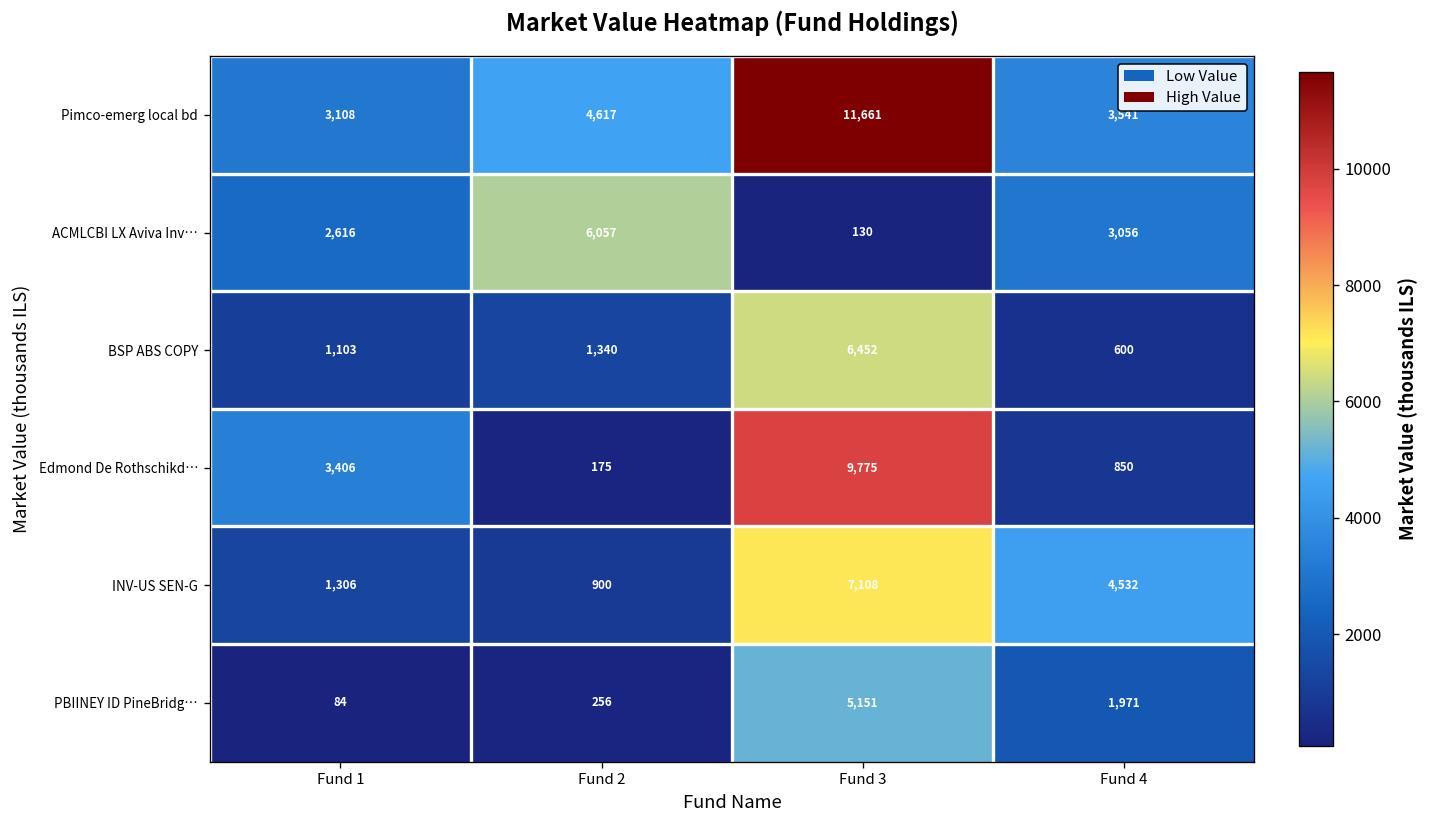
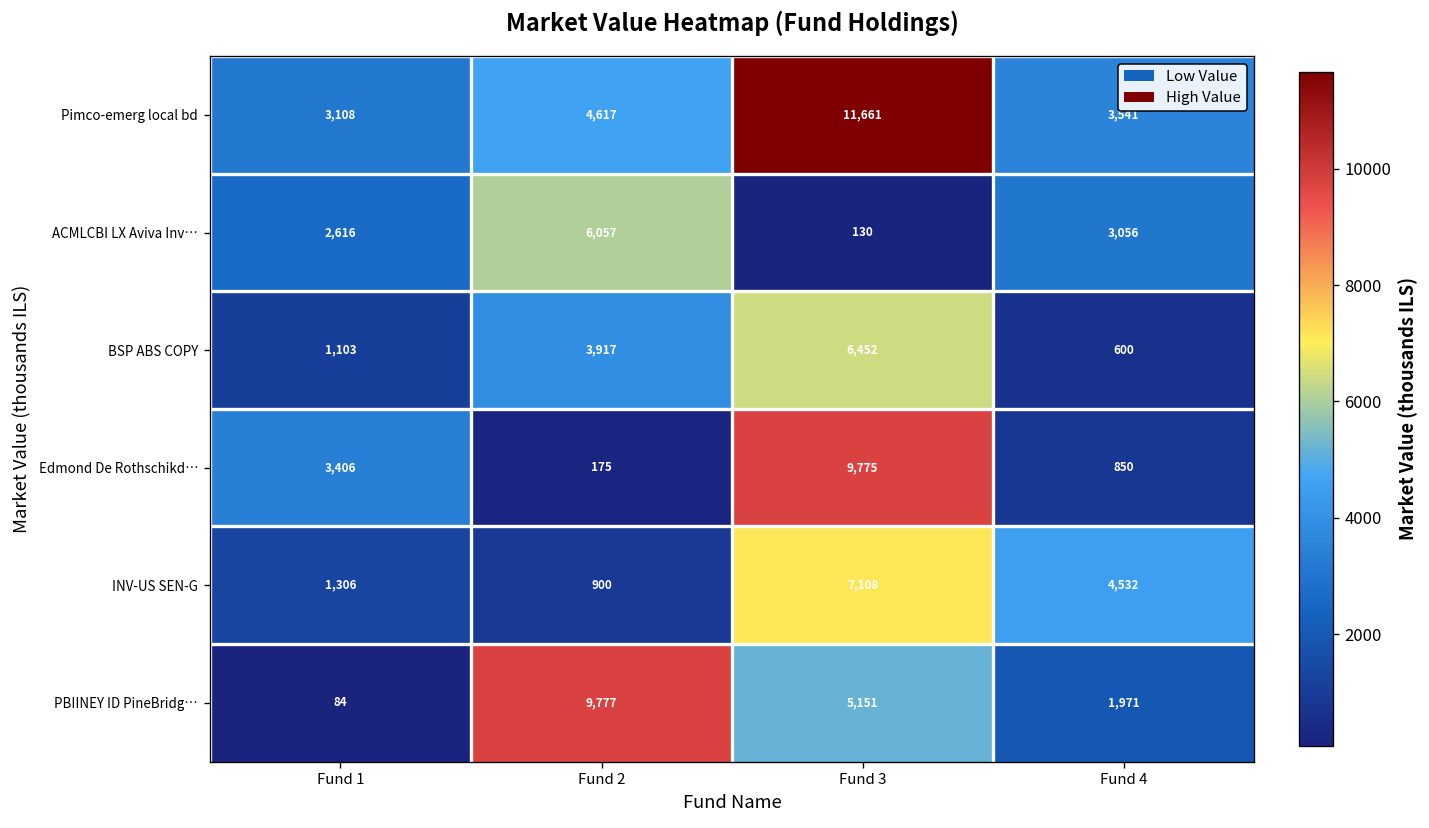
  {
    "Pimco-emerg local bd": {
      "Fund 1": "3,108",
      "Fund 2": "4,617",
      "Fund 3": "11,661"
    },
    "ACMLCBI LX Aviva Inv…": {
      "Fund 1": "2,616",
      "Fund 2": "6,057",
      "Fund 3": "130",
      "Fund 4": "3,056"
    },
    "BSP ABS COPY": {
      "Fund 1": "1,103",
-     "Fund 2": "1,340",
+     "Fund 2": "3,917",
      "Fund 3": "6,452",
      "Fund 4": "600"
    },
    "Edmond De Rothschikd…": {
      "Fund 1": "3,406",
      "Fund 2": "175",
      "Fund 3": "9,775",
      "Fund 4": "850"
    },
    "INV-US SEN-G": {
      "Fund 1": "1,306",
      "Fund 2": "900",
      "Fund 3": "7,108",
      "Fund 4": "4,532"
    },
    "PBIINEY ID PineBridg…": {
      "Fund 1": "84",
-     "Fund 2": "256",
+     "Fund 2": "9,777",
      "Fund 3": "5,151",
      "Fund 4": "1,971"
    }
  }
